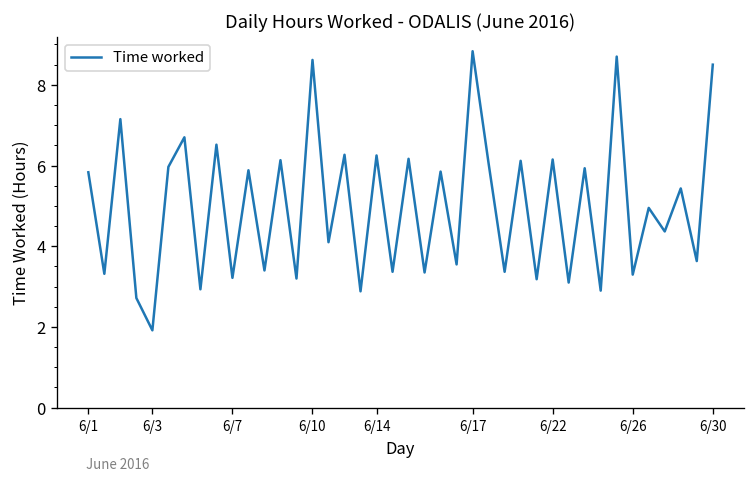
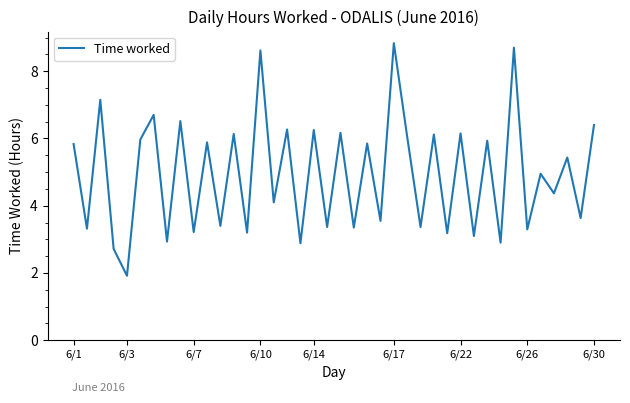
  {
    "6/10": 8.6,
    "6/17": 8.8,
    "6/26": 3.3,
-   "6/30": 8.5
+   "6/30": 6.4
  }
